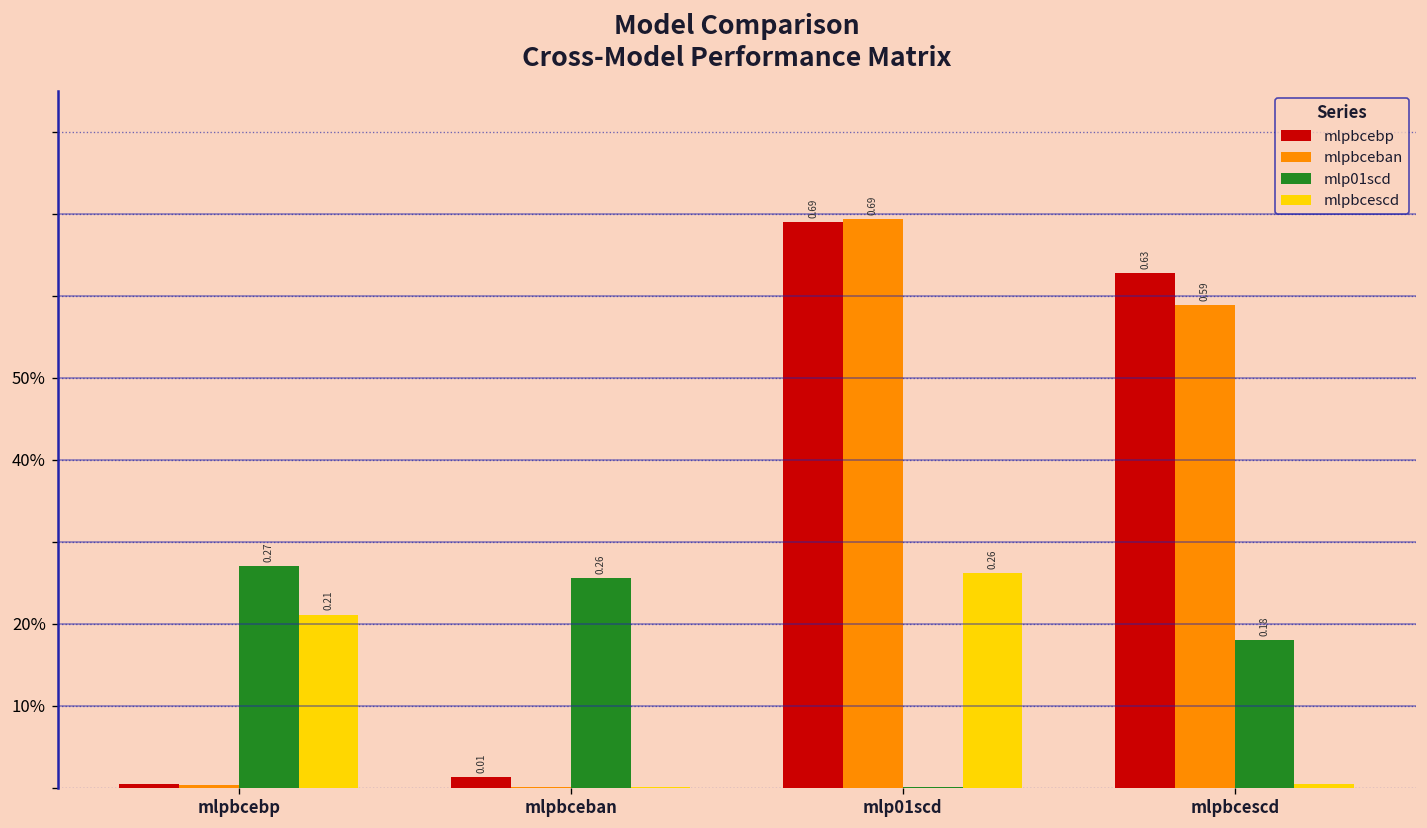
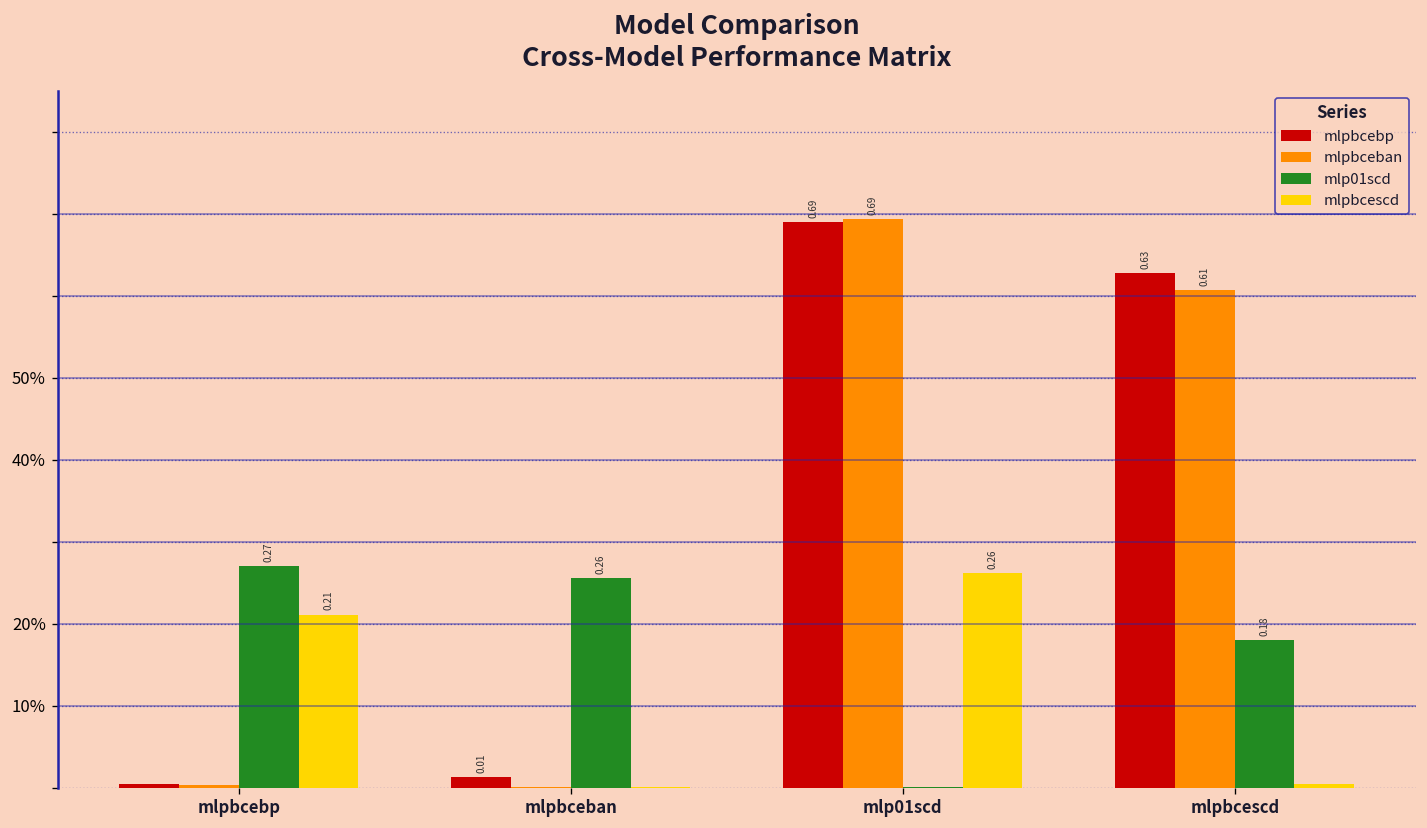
  {
    "mlpbcebp": {
      "mlpbceban": 0.01,
      "mlp01scd": 0.69,
      "mlpbcescd": 0.63
    },
    "mlpbceban": {
      "mlp01scd": 0.69,
-     "mlpbcescd": 0.59
+     "mlpbcescd": 0.61
    },
    "mlp01scd": {
      "mlpbcebp": 0.27,
      "mlpbceban": 0.26,
      "mlpbcescd": 0.18
    },
    "mlpbcescd": {
      "mlpbcebp": 0.21,
      "mlp01scd": 0.26
    }
  }
